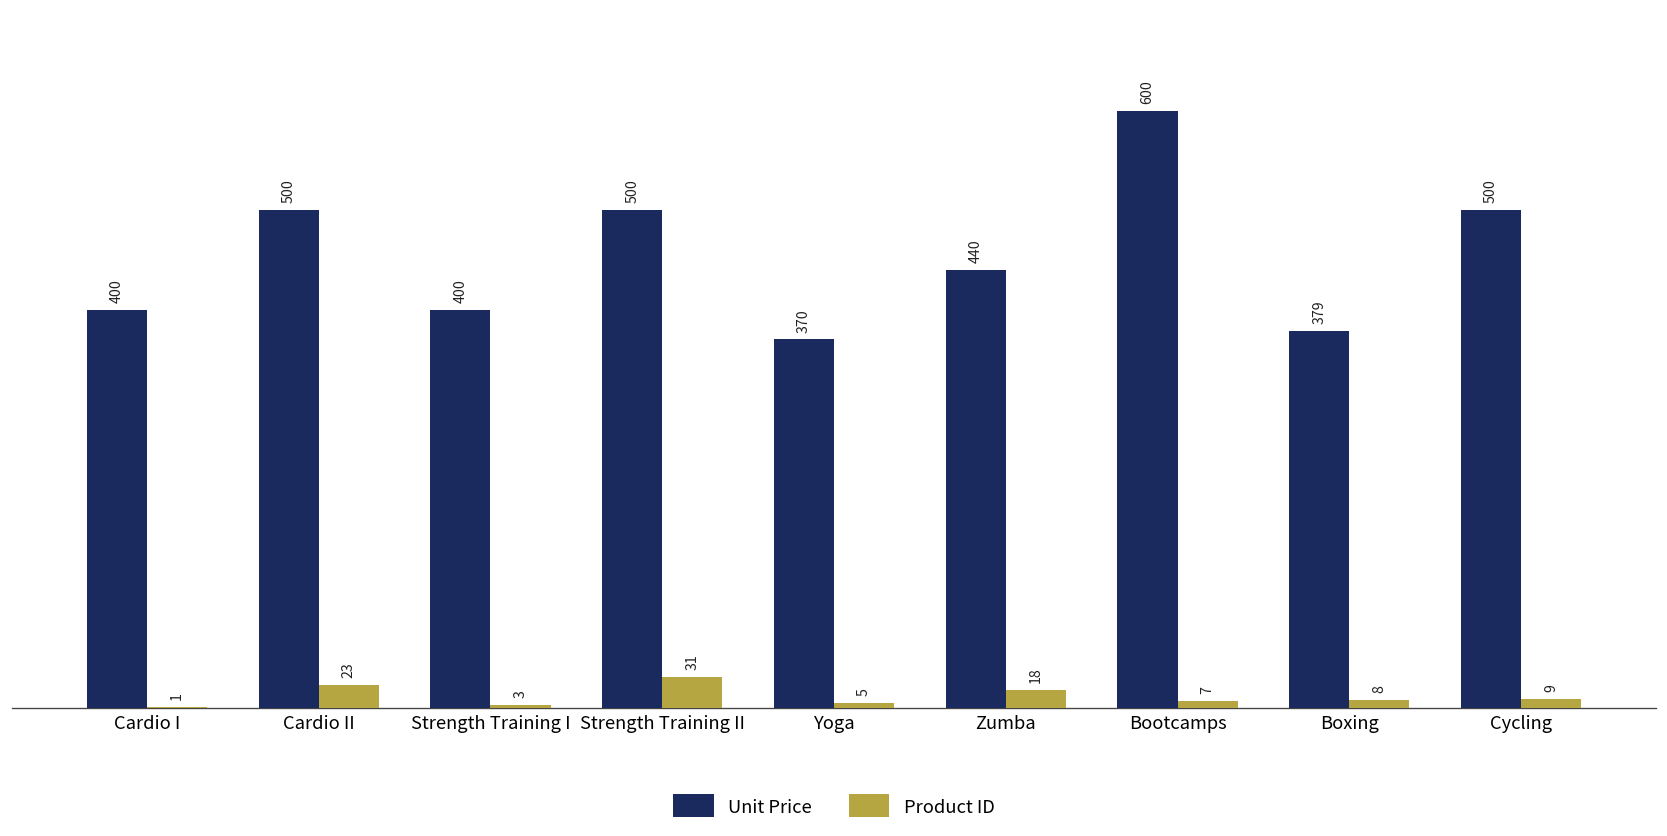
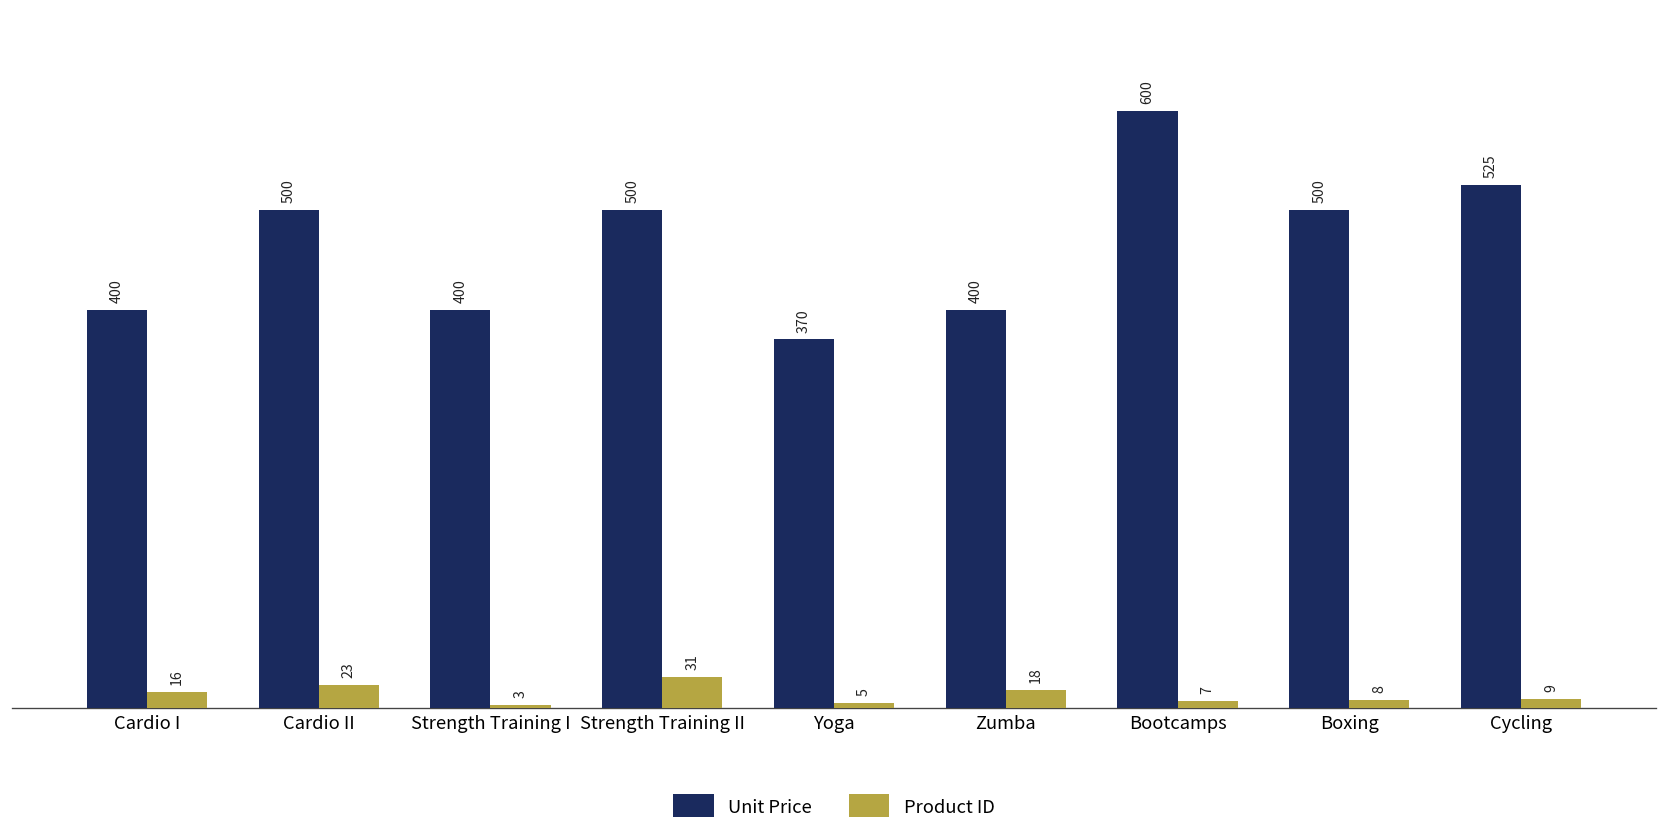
  {
    "Unit Price": {
      "Cardio I": 400,
      "Cardio II": 500,
      "Strength Training I": 400,
      "Strength Training II": 500,
      "Yoga": 370,
-     "Zumba": 440,
+     "Zumba": 400,
      "Bootcamps": 600,
-     "Boxing": 379,
-     "Cycling": 500
+     "Boxing": 500,
+     "Cycling": 525
    },
    "Product ID": {
-     "Cardio I": 1,
+     "Cardio I": 16,
      "Cardio II": 23,
      "Strength Training I": 3,
      "Strength Training II": 31,
      "Yoga": 5,
      "Zumba": 18,
      "Bootcamps": 7,
      "Boxing": 8,
      "Cycling": 9
    }
  }
